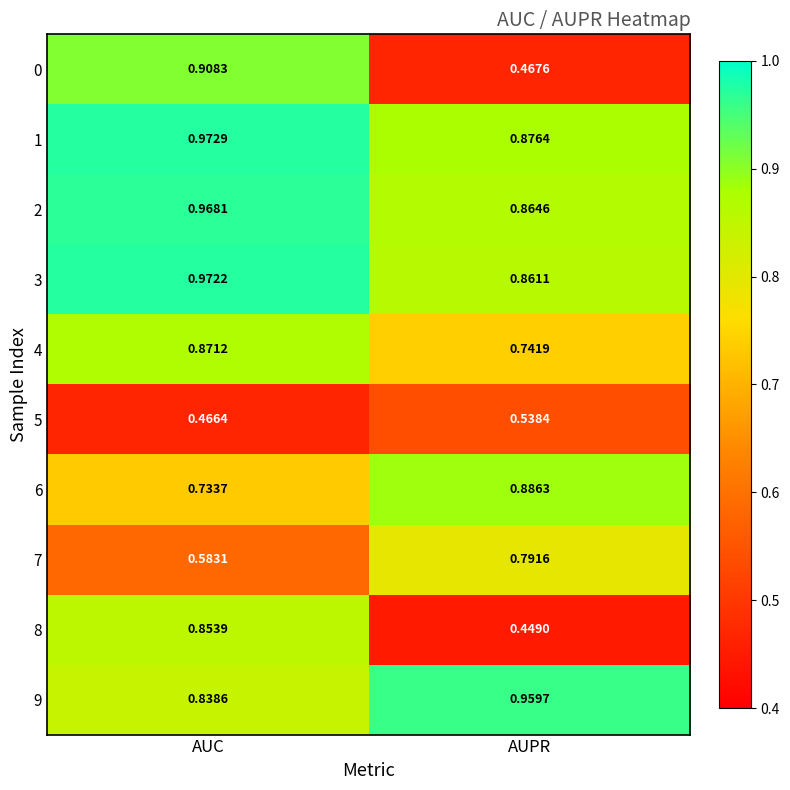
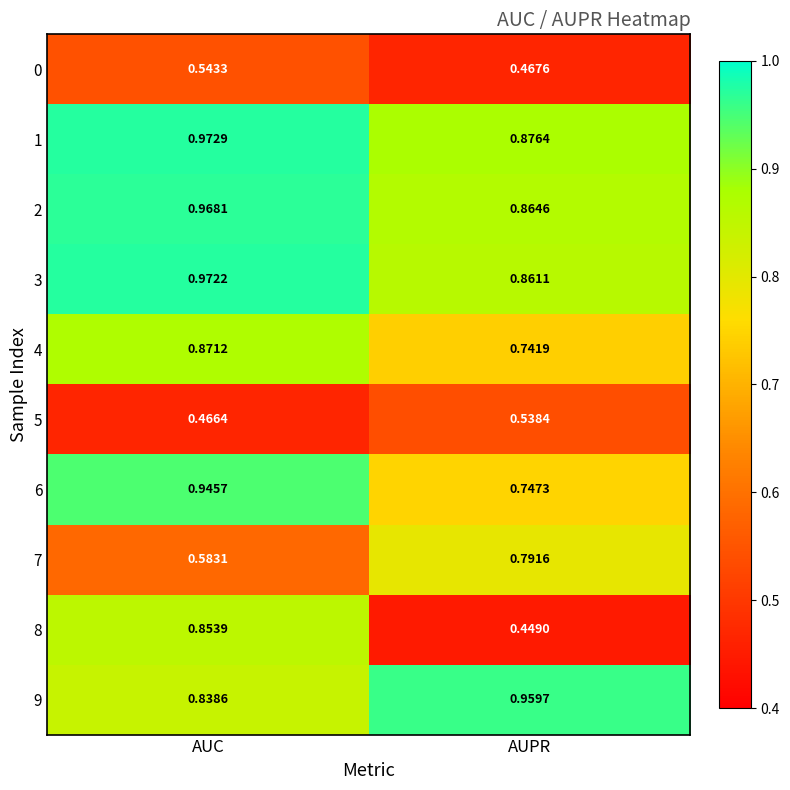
  {
    "0": {
-     "AUC": 0.9083,
+     "AUC": 0.5433,
      "AUPR": 0.4676
    },
    "1": {
      "AUC": 0.9729,
      "AUPR": 0.8764
    },
    "2": {
      "AUC": 0.9681,
      "AUPR": 0.8646
    },
    "3": {
      "AUC": 0.9722,
      "AUPR": 0.8611
    },
    "4": {
      "AUC": 0.8712,
      "AUPR": 0.7419
    },
    "5": {
      "AUC": 0.4664,
      "AUPR": 0.5384
    },
    "6": {
-     "AUC": 0.7337,
-     "AUPR": 0.8863
+     "AUC": 0.9457,
+     "AUPR": 0.7473
    },
    "7": {
      "AUC": 0.5831,
      "AUPR": 0.7916
    },
    "8": {
      "AUC": 0.8539,
      "AUPR": 0.4490
    },
    "9": {
      "AUC": 0.8386,
      "AUPR": 0.9597
    }
  }
